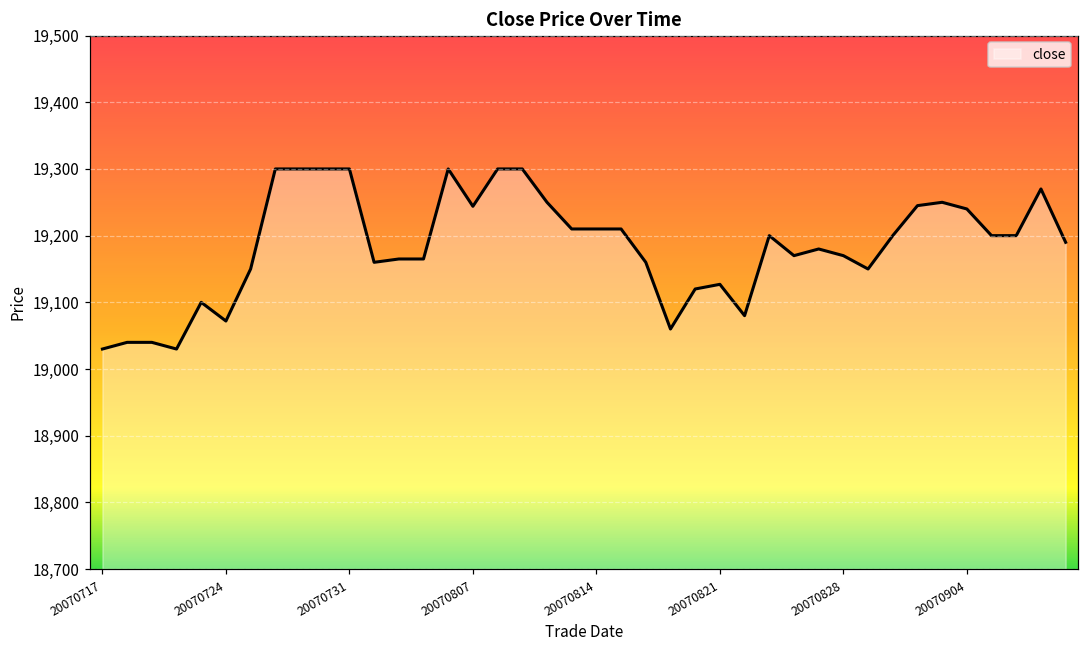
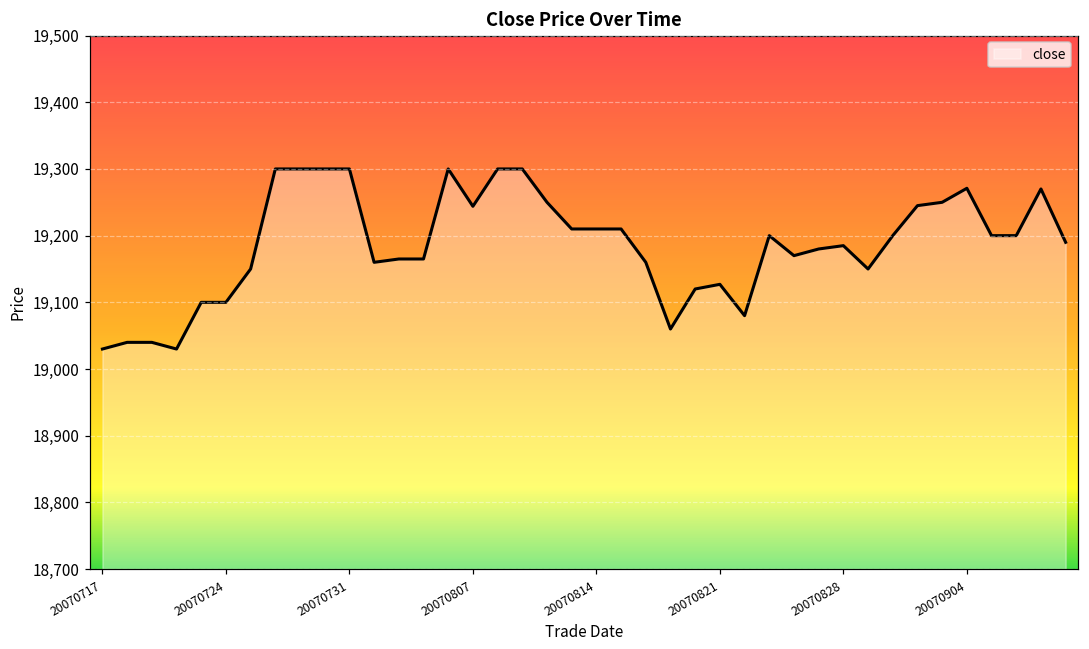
  {
    "20070717": "19,030",
-   "20070724": "19,070",
+   "20070724": "19,100",
    "20070731": "19,300",
    "20070807": "19,240",
    "20070814": "19,210",
    "20070821": "19,130",
-   "20070828": "19,170",
-   "20070904": "19,240"
+   "20070828": "19,190",
+   "20070904": "19,270"
  }
